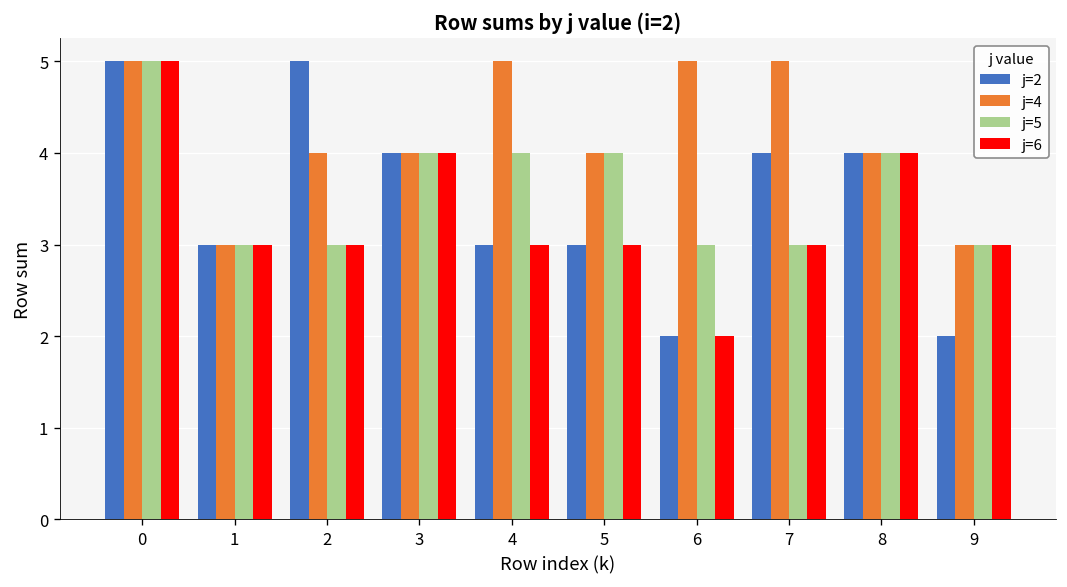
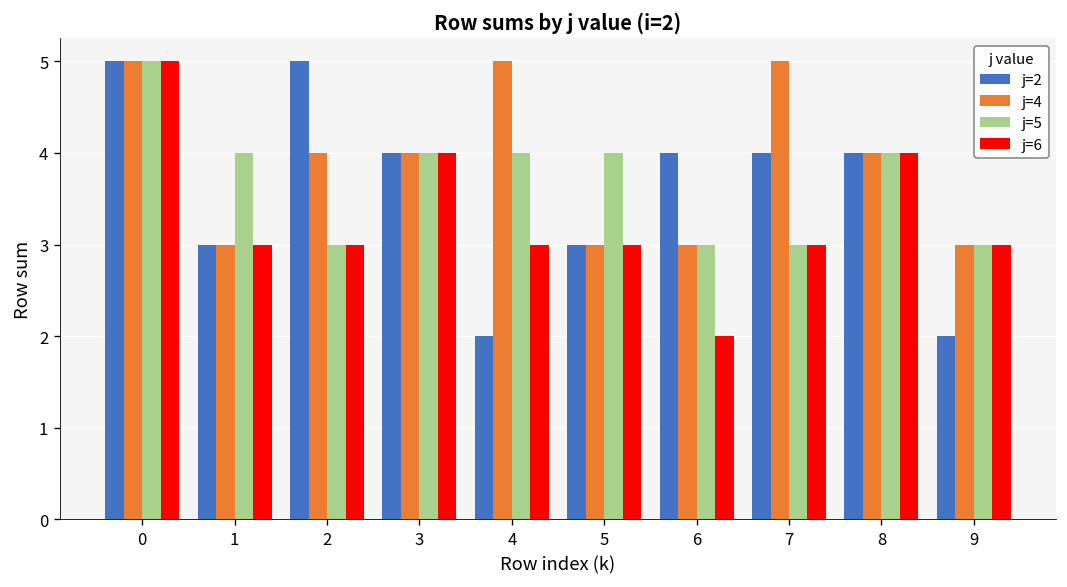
  {
    "j=2": {
      "0": 5,
      "1": 3,
      "2": 5,
      "3": 4,
-     "4": 3,
+     "4": 2,
      "5": 3,
-     "6": 2,
+     "6": 4,
      "7": 4,
      "8": 4,
      "9": 2
    },
    "j=4": {
      "0": 5,
      "1": 3,
      "2": 4,
      "3": 4,
      "4": 5,
-     "5": 4,
-     "6": 5,
+     "5": 3,
+     "6": 3,
      "7": 5,
      "8": 4,
      "9": 3
    },
    "j=5": {
      "0": 5,
-     "1": 3,
+     "1": 4,
      "2": 3,
      "3": 4,
      "4": 4,
      "5": 4,
      "6": 3,
      "7": 3,
      "8": 4,
      "9": 3
    },
    "j=6": {
      "0": 5,
      "1": 3,
      "2": 3,
      "3": 4,
      "4": 3,
      "5": 3,
      "6": 2,
      "7": 3,
      "8": 4,
      "9": 3
    }
  }
